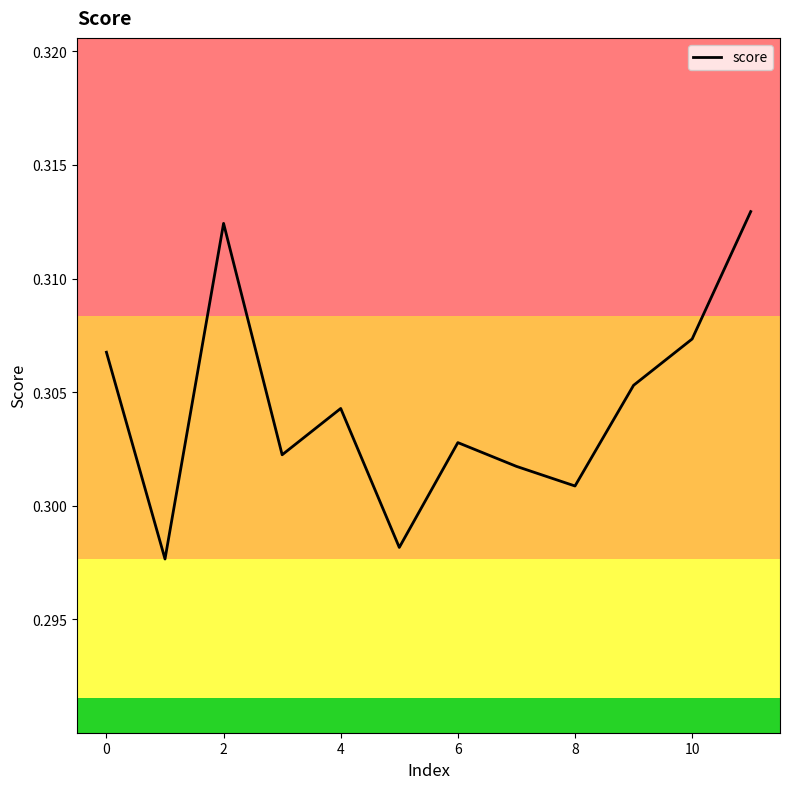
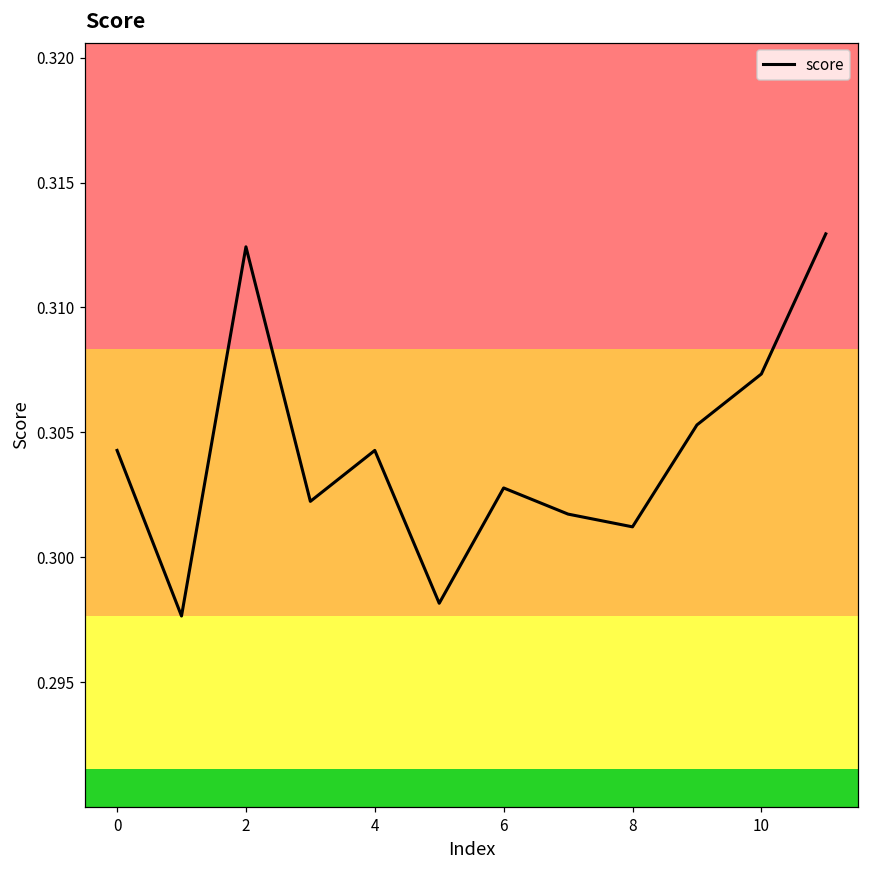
  {
-   "0": 0.3068,
+   "0": 0.3043,
    "2": 0.3124,
    "4": 0.3043,
    "6": 0.3028,
-   "8": 0.3009,
+   "8": 0.3012,
    "10": 0.3073
  }
